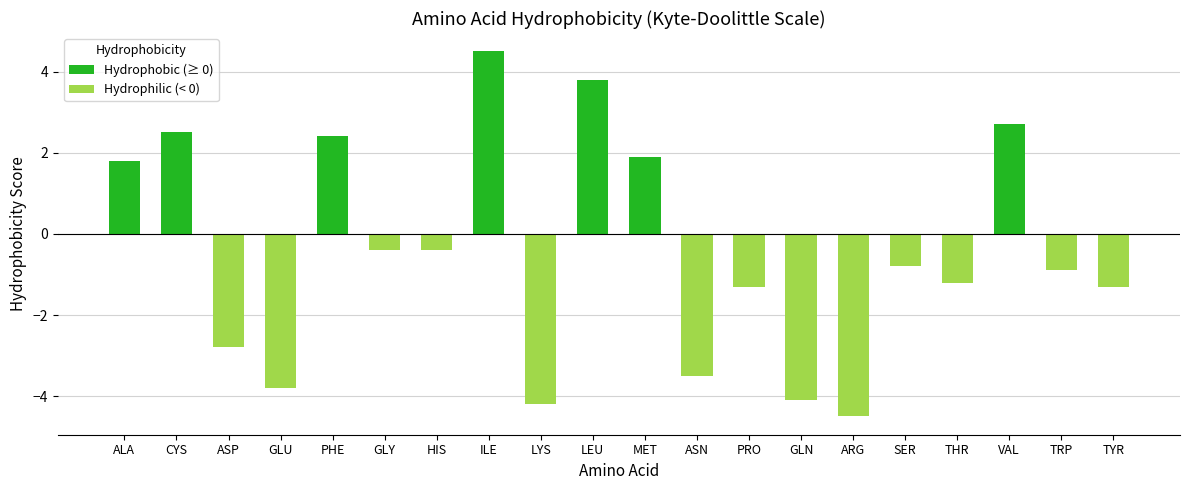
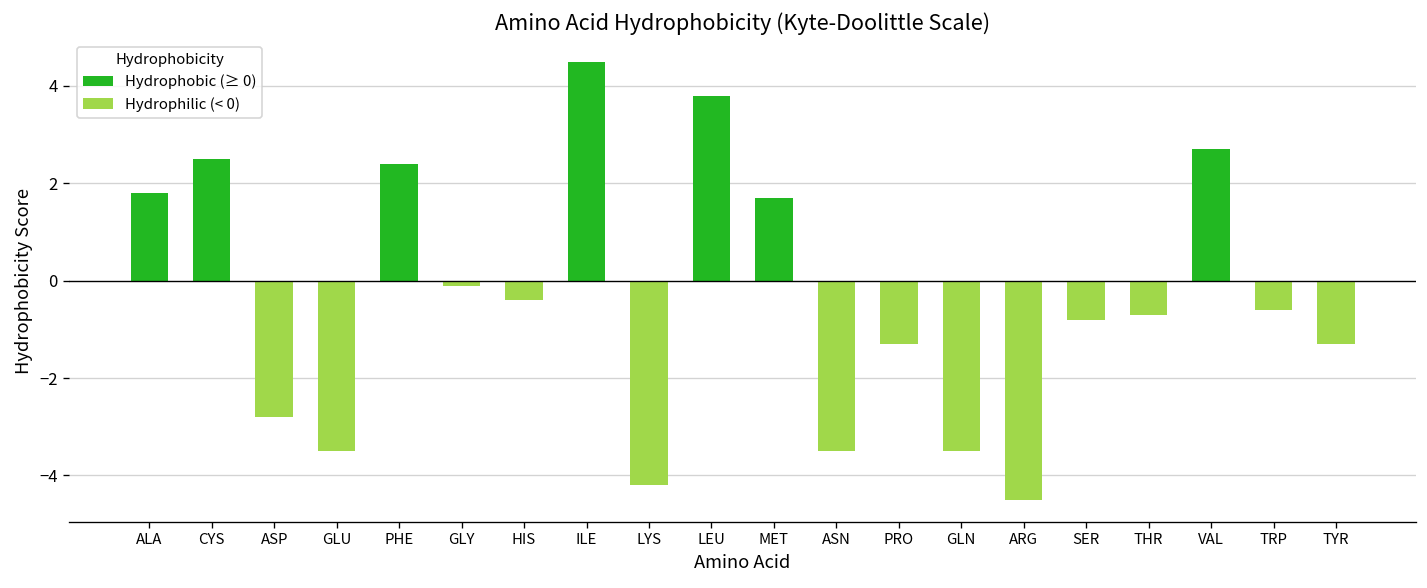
  {
    "ALA": 1.8,
    "CYS": 2.5,
    "ASP": -2.8,
-   "GLU": -3.8,
+   "GLU": -3.5,
    "PHE": 2.4,
-   "GLY": -0.4,
+   "GLY": -0.1,
    "HIS": -0.4,
    "ILE": 4.5,
    "LYS": -4.2,
    "LEU": 3.8,
-   "MET": 1.9,
+   "MET": 1.7,
    "ASN": -3.5,
    "PRO": -1.3,
-   "GLN": -4.1,
+   "GLN": -3.5,
    "ARG": -4.5,
    "SER": -0.8,
-   "THR": -1.2,
+   "THR": -0.7,
    "VAL": 2.7,
-   "TRP": -0.9,
+   "TRP": -0.6,
    "TYR": -1.3
  }
